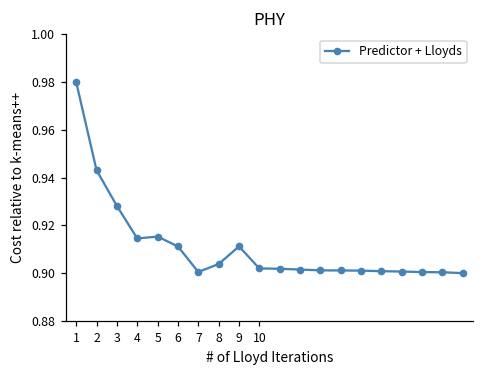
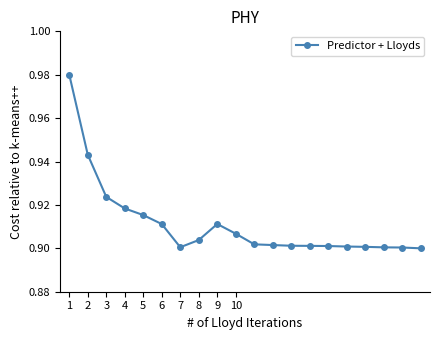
  {
    "1": 0.980,
    "2": 0.943,
-   "3": 0.928,
-   "4": 0.915,
+   "3": 0.924,
+   "4": 0.918,
    "5": 0.915,
    "6": 0.911,
    "7": 0.901,
    "8": 0.904,
    "9": 0.911,
-   "10": 0.902
+   "10": 0.907
  }
